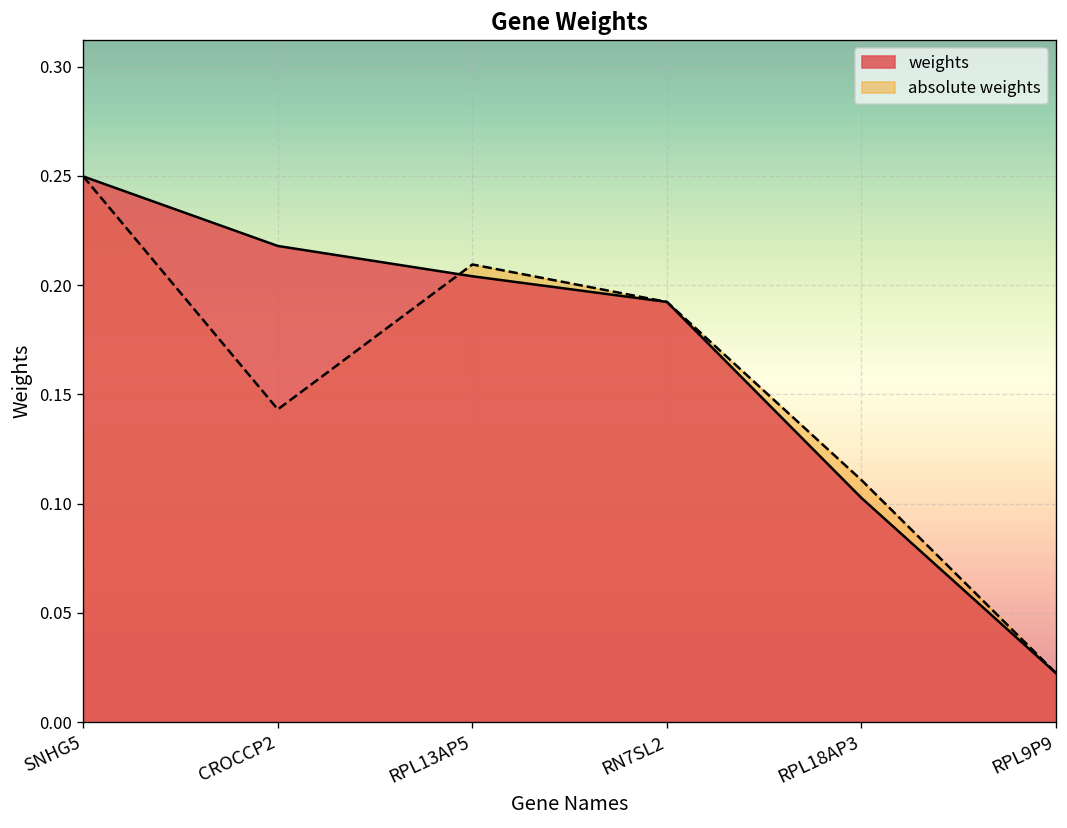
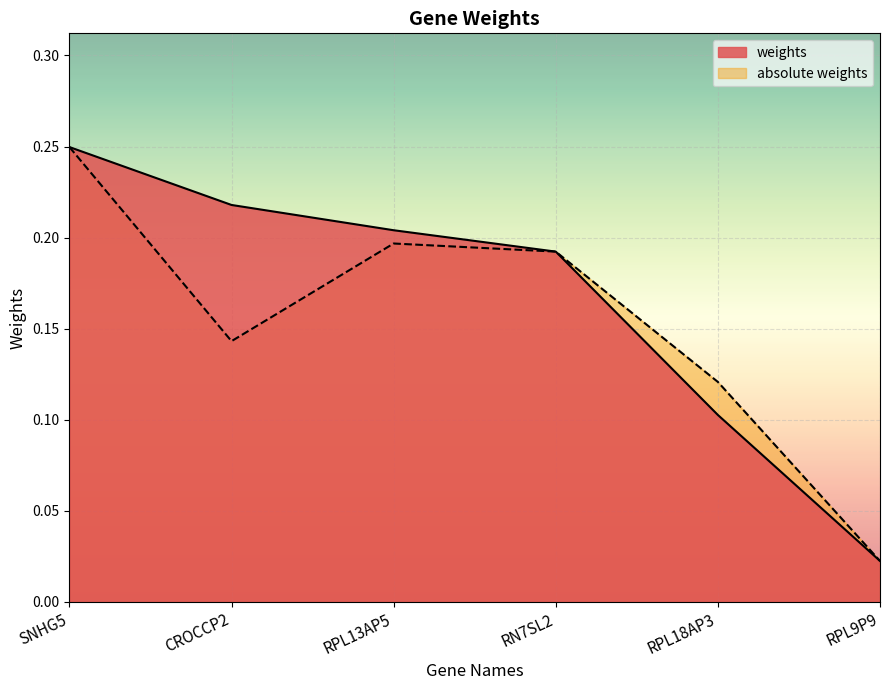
  {
    "weights": {
      "CROCCP2": 0.218,
      "RPL13AP5": 0.204,
      "RPL18AP3": 0.103
    },
    "absolute weights": {
      "CROCCP2": 0.143,
-     "RPL13AP5": 0.209,
-     "RPL18AP3": 0.111
+     "RPL13AP5": 0.197,
+     "RPL18AP3": 0.121
    }
  }
